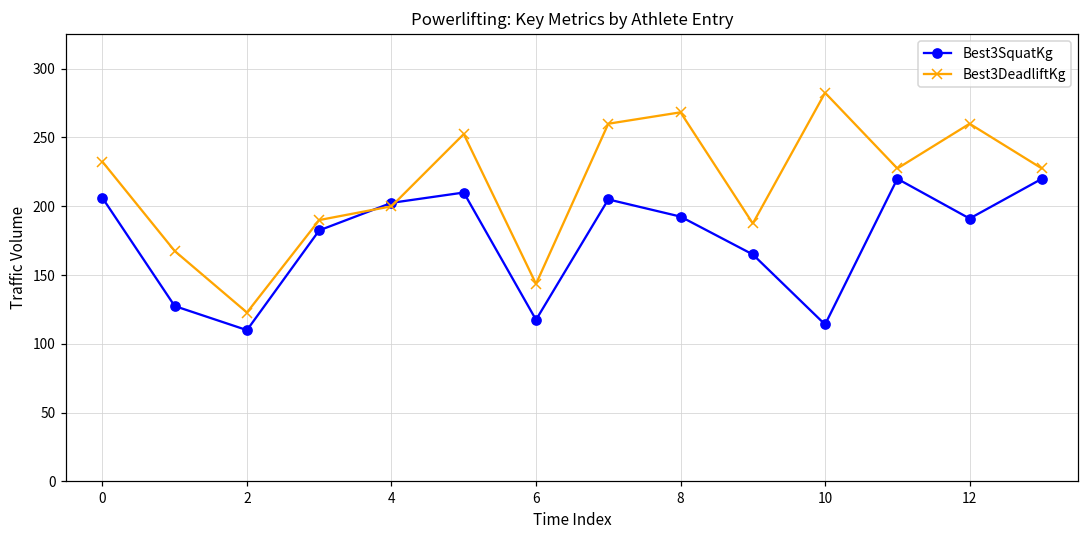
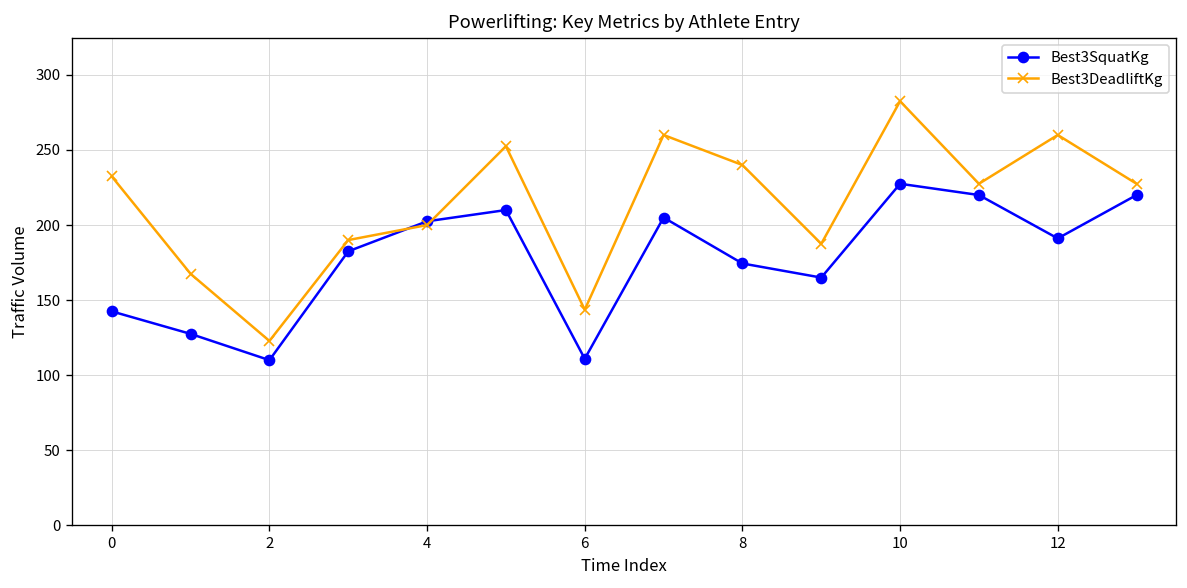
  {
    "Best3SquatKg": {
-     "0": 206,
+     "0": 143,
      "2": 110,
      "4": 203,
-     "6": 118,
-     "8": 193,
-     "10": 114,
+     "6": 111,
+     "8": 174,
+     "10": 228,
      "12": 191
    },
    "Best3DeadliftKg": {
      "0": 232,
      "2": 123,
      "4": 200,
      "6": 144,
-     "8": 268,
+     "8": 240,
      "10": 283,
      "12": 260
    }
  }
